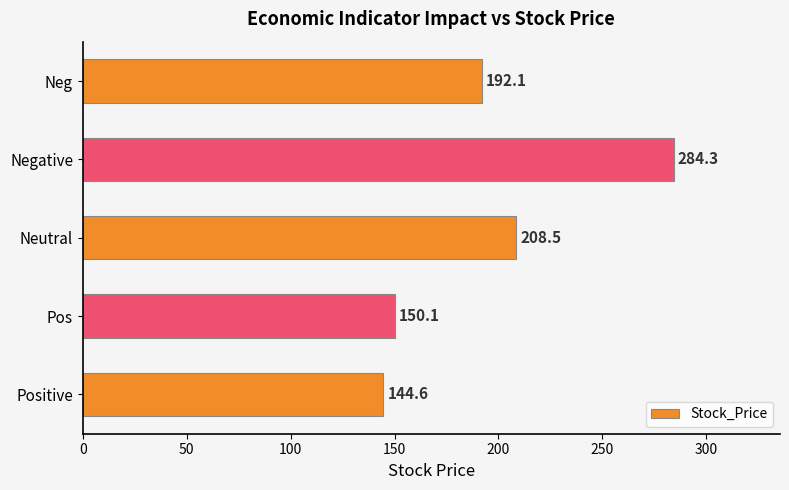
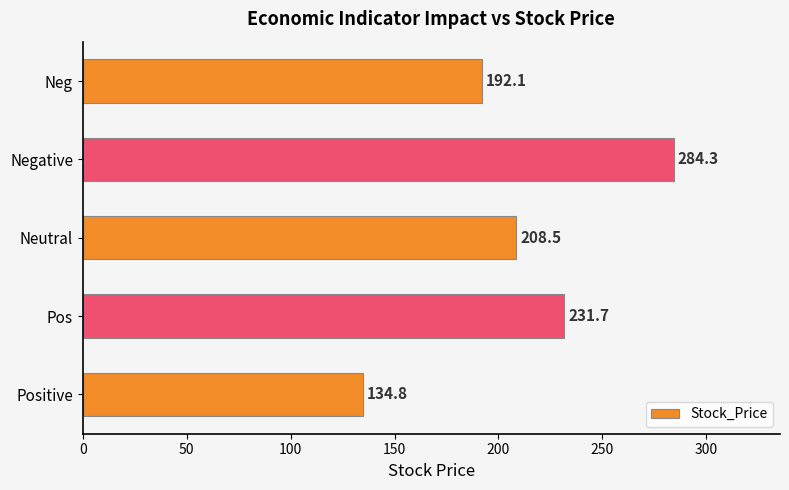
  {
    "Neg": 192.1,
    "Negative": 284.3,
    "Neutral": 208.5,
-   "Pos": 150.1,
-   "Positive": 144.6
+   "Pos": 231.7,
+   "Positive": 134.8
  }
